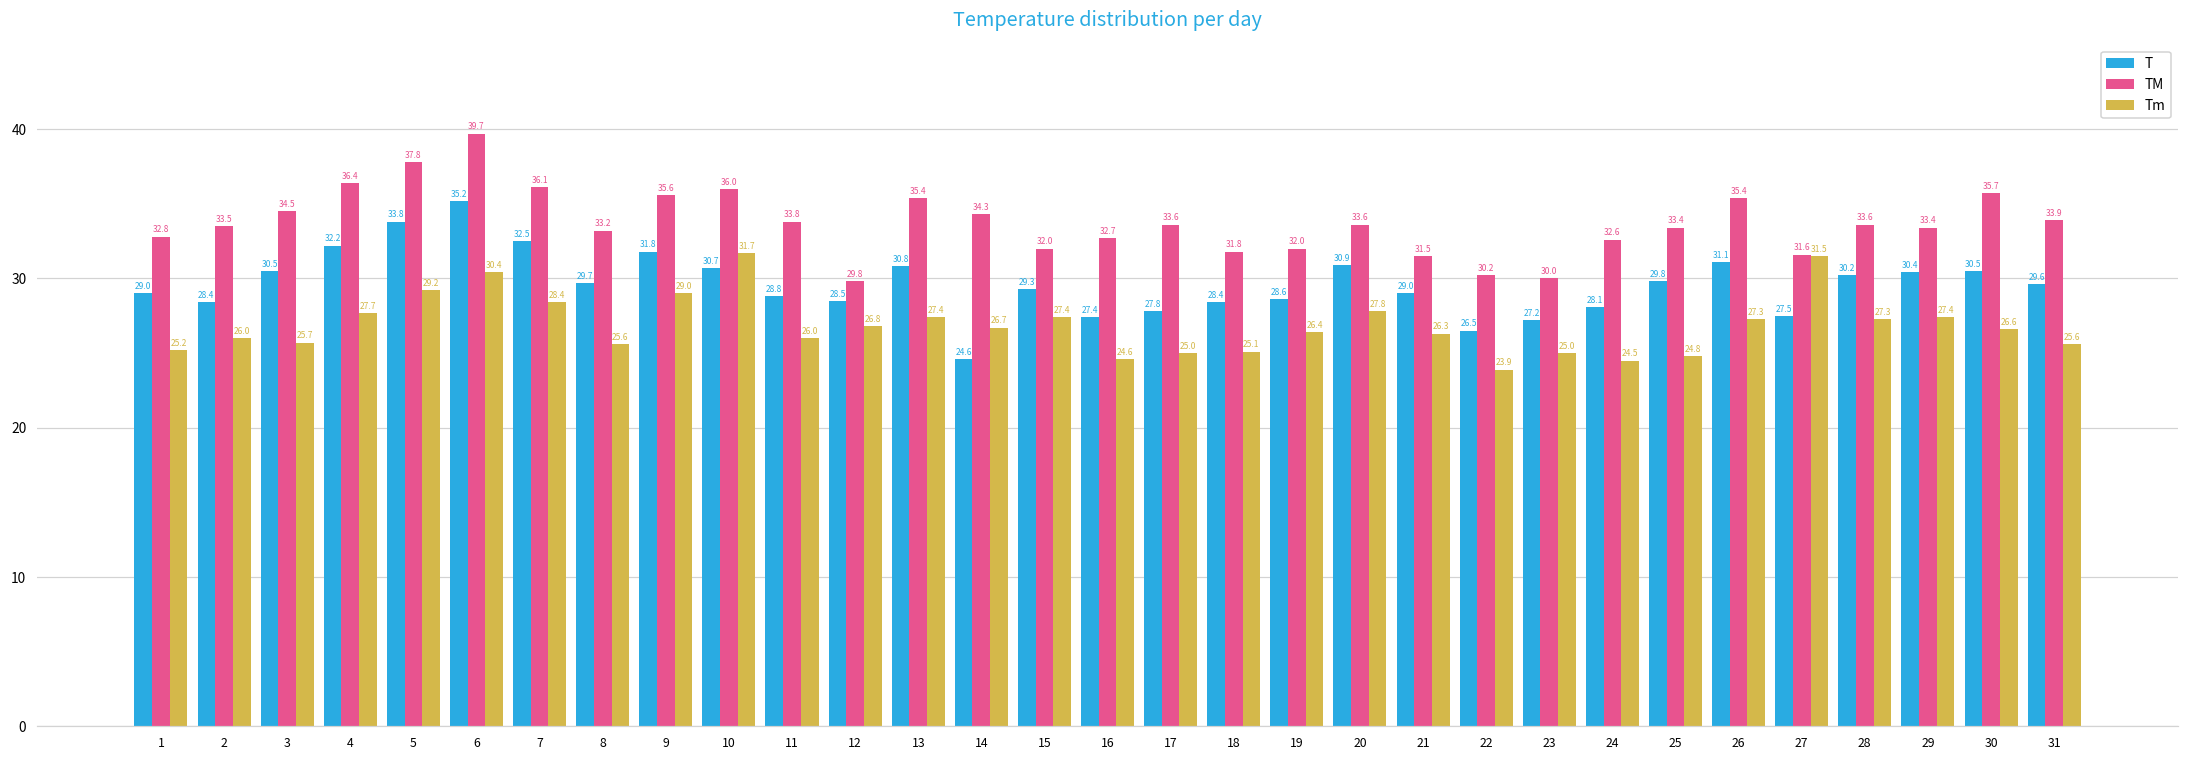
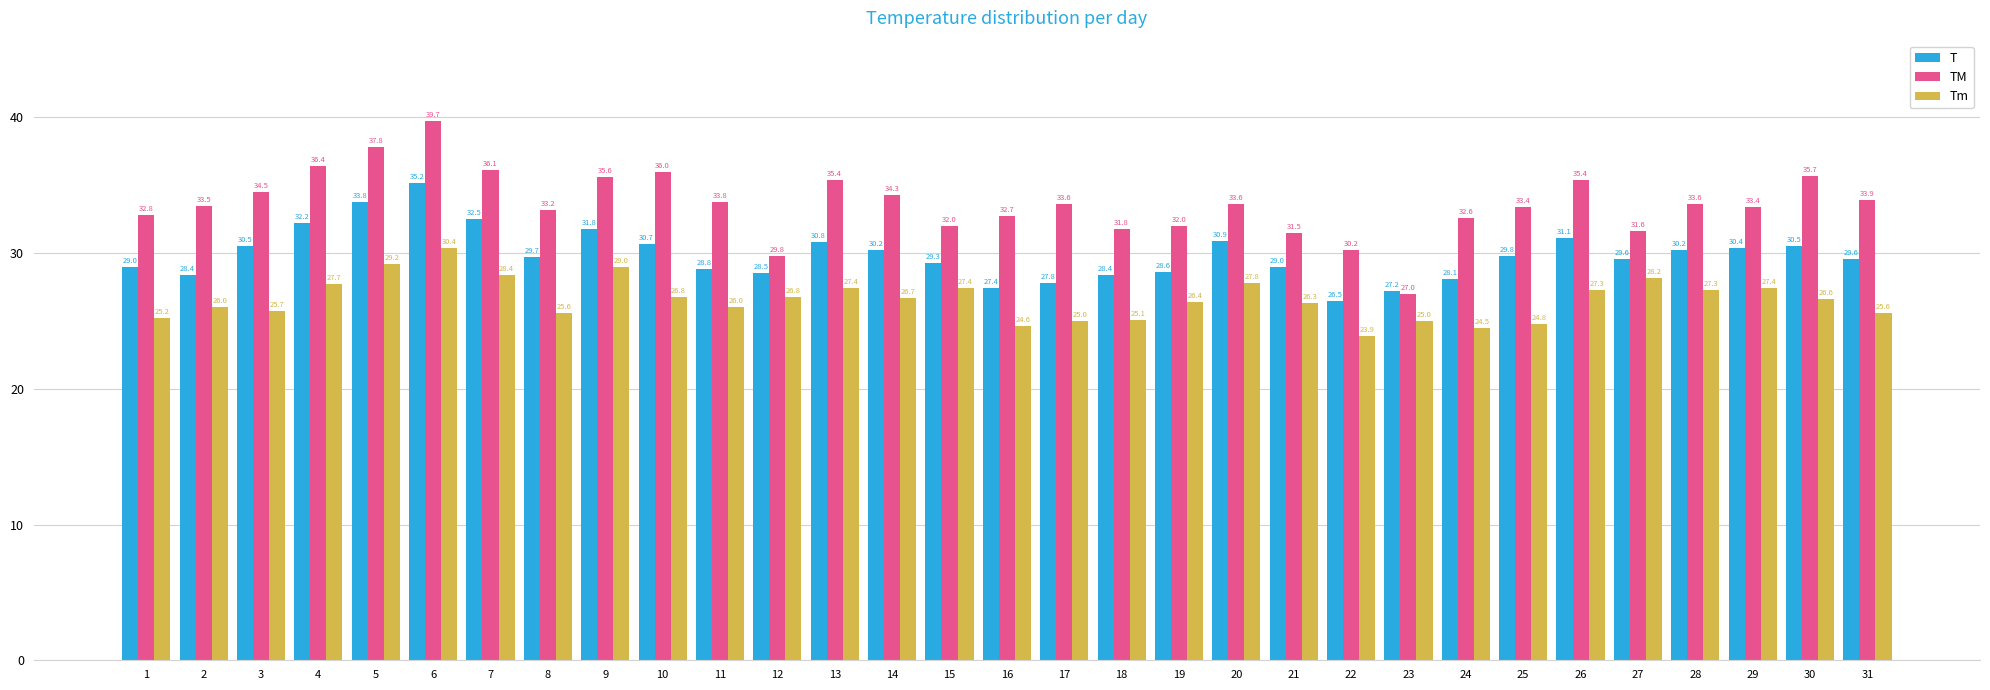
  {
    "T": {
      "1": 29.0,
      "2": 28.4,
      "3": 30.5,
      "4": 32.2,
      "5": 33.8,
      "6": 35.2,
      "7": 32.5,
      "8": 29.7,
      "9": 31.8,
      "10": 30.7,
      "11": 28.8,
      "12": 28.5,
      "13": 30.8,
-     "14": 24.6,
+     "14": 30.2,
      "15": 29.3,
      "16": 27.4,
      "17": 27.8,
      "18": 28.4,
      "19": 28.6,
      "20": 30.9,
      "21": 29.0,
      "22": 26.5,
      "23": 27.2,
      "24": 28.1,
      "25": 29.8,
      "26": 31.1,
-     "27": 27.5,
+     "27": 29.6,
      "28": 30.2,
      "29": 30.4,
      "30": 30.5,
      "31": 29.6
    },
    "TM": {
      "1": 32.8,
      "2": 33.5,
      "3": 34.5,
      "4": 36.4,
      "5": 37.8,
      "6": 39.7,
      "7": 36.1,
      "8": 33.2,
      "9": 35.6,
      "10": 36.0,
      "11": 33.8,
      "12": 29.8,
      "13": 35.4,
      "14": 34.3,
      "15": 32.0,
      "16": 32.7,
      "17": 33.6,
      "18": 31.8,
      "19": 32.0,
      "20": 33.6,
      "21": 31.5,
      "22": 30.2,
-     "23": 30.0,
+     "23": 27.0,
      "24": 32.6,
      "25": 33.4,
      "26": 35.4,
      "27": 31.6,
      "28": 33.6,
      "29": 33.4,
      "30": 35.7,
      "31": 33.9
    },
    "Tm": {
      "1": 25.2,
      "2": 26.0,
      "3": 25.7,
      "4": 27.7,
      "5": 29.2,
      "6": 30.4,
      "7": 28.4,
      "8": 25.6,
      "9": 29.0,
-     "10": 31.7,
+     "10": 26.8,
      "11": 26.0,
      "12": 26.8,
      "13": 27.4,
      "14": 26.7,
      "15": 27.4,
      "16": 24.6,
      "17": 25.0,
      "18": 25.1,
      "19": 26.4,
      "20": 27.8,
      "21": 26.3,
      "22": 23.9,
      "23": 25.0,
      "24": 24.5,
      "25": 24.8,
      "26": 27.3,
-     "27": 31.5,
+     "27": 28.2,
      "28": 27.3,
      "29": 27.4,
      "30": 26.6,
      "31": 25.6
    }
  }
